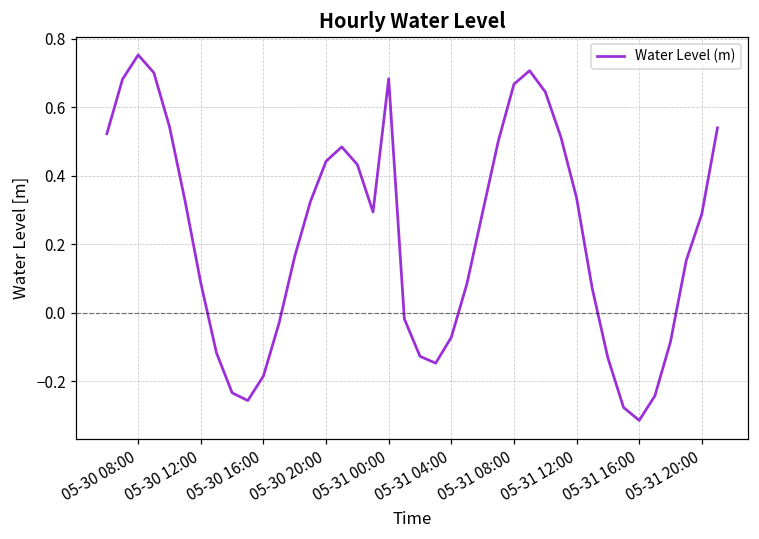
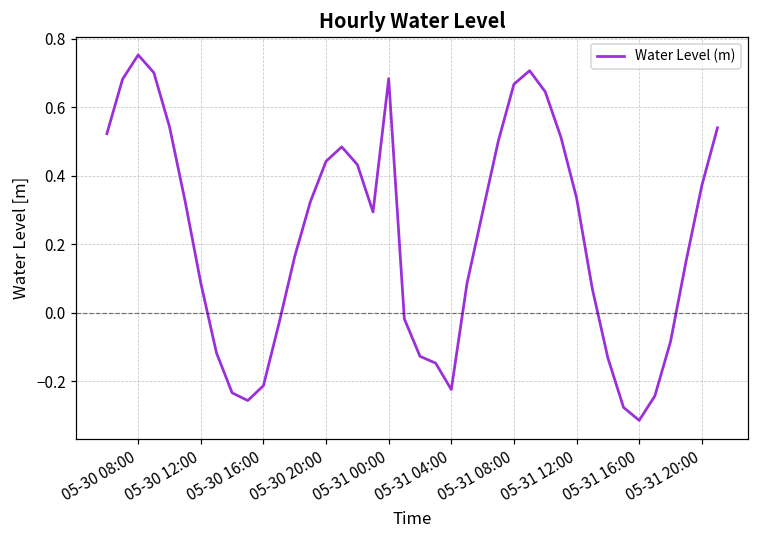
  {
    "05-30 08:00": 0.75,
    "05-30 12:00": 0.09,
-   "05-30 16:00": -0.18,
+   "05-30 16:00": -0.21,
    "05-30 20:00": 0.44,
    "05-31 00:00": 0.68,
-   "05-31 04:00": -0.07,
+   "05-31 04:00": -0.22,
    "05-31 08:00": 0.67,
    "05-31 12:00": 0.34,
    "05-31 16:00": -0.31,
-   "05-31 20:00": 0.29
+   "05-31 20:00": 0.37
  }
